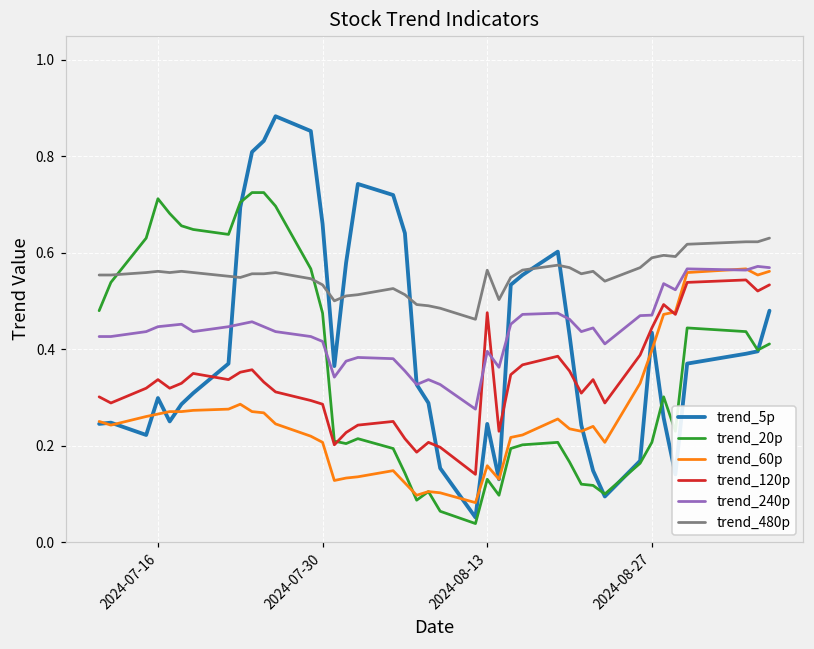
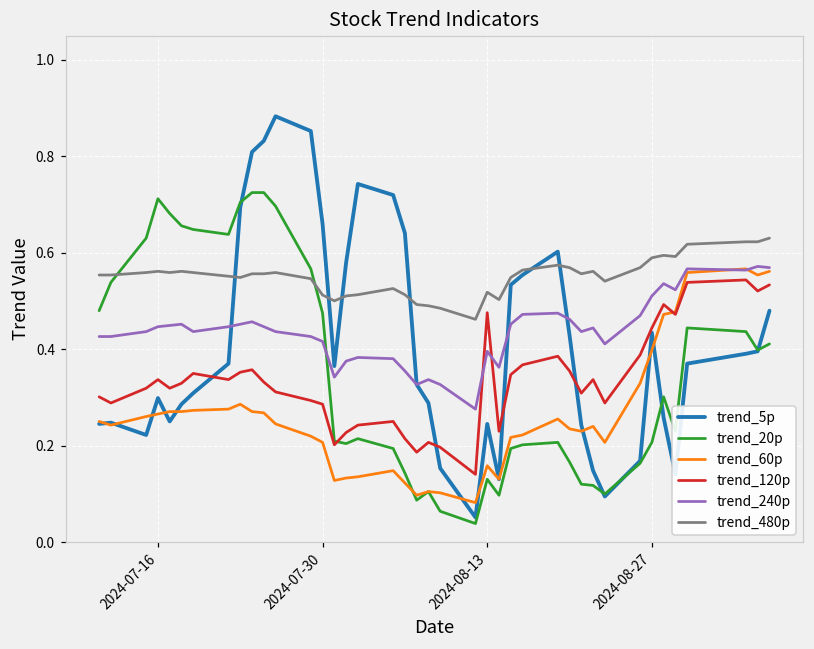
  {
    "trend_5p": {
      "2024-07-16": 0.30,
      "2024-07-30": 0.66,
      "2024-08-13": 0.24,
      "2024-08-27": 0.43
    },
    "trend_20p": {
      "2024-07-16": 0.71,
      "2024-07-30": 0.47,
      "2024-08-13": 0.13,
      "2024-08-27": 0.21
    },
    "trend_60p": {
      "2024-07-16": 0.27,
      "2024-07-30": 0.21,
      "2024-08-13": 0.16,
      "2024-08-27": 0.40
    },
    "trend_120p": {
      "2024-07-16": 0.34,
      "2024-07-30": 0.29,
      "2024-08-13": 0.48,
      "2024-08-27": 0.44
    },
    "trend_240p": {
      "2024-07-16": 0.45,
      "2024-07-30": 0.42,
      "2024-08-13": 0.40,
-     "2024-08-27": 0.47
+     "2024-08-27": 0.51
    },
    "trend_480p": {
      "2024-07-16": 0.56,
-     "2024-07-30": 0.53,
-     "2024-08-13": 0.56,
+     "2024-07-30": 0.51,
+     "2024-08-13": 0.52,
      "2024-08-27": 0.59
    }
  }
